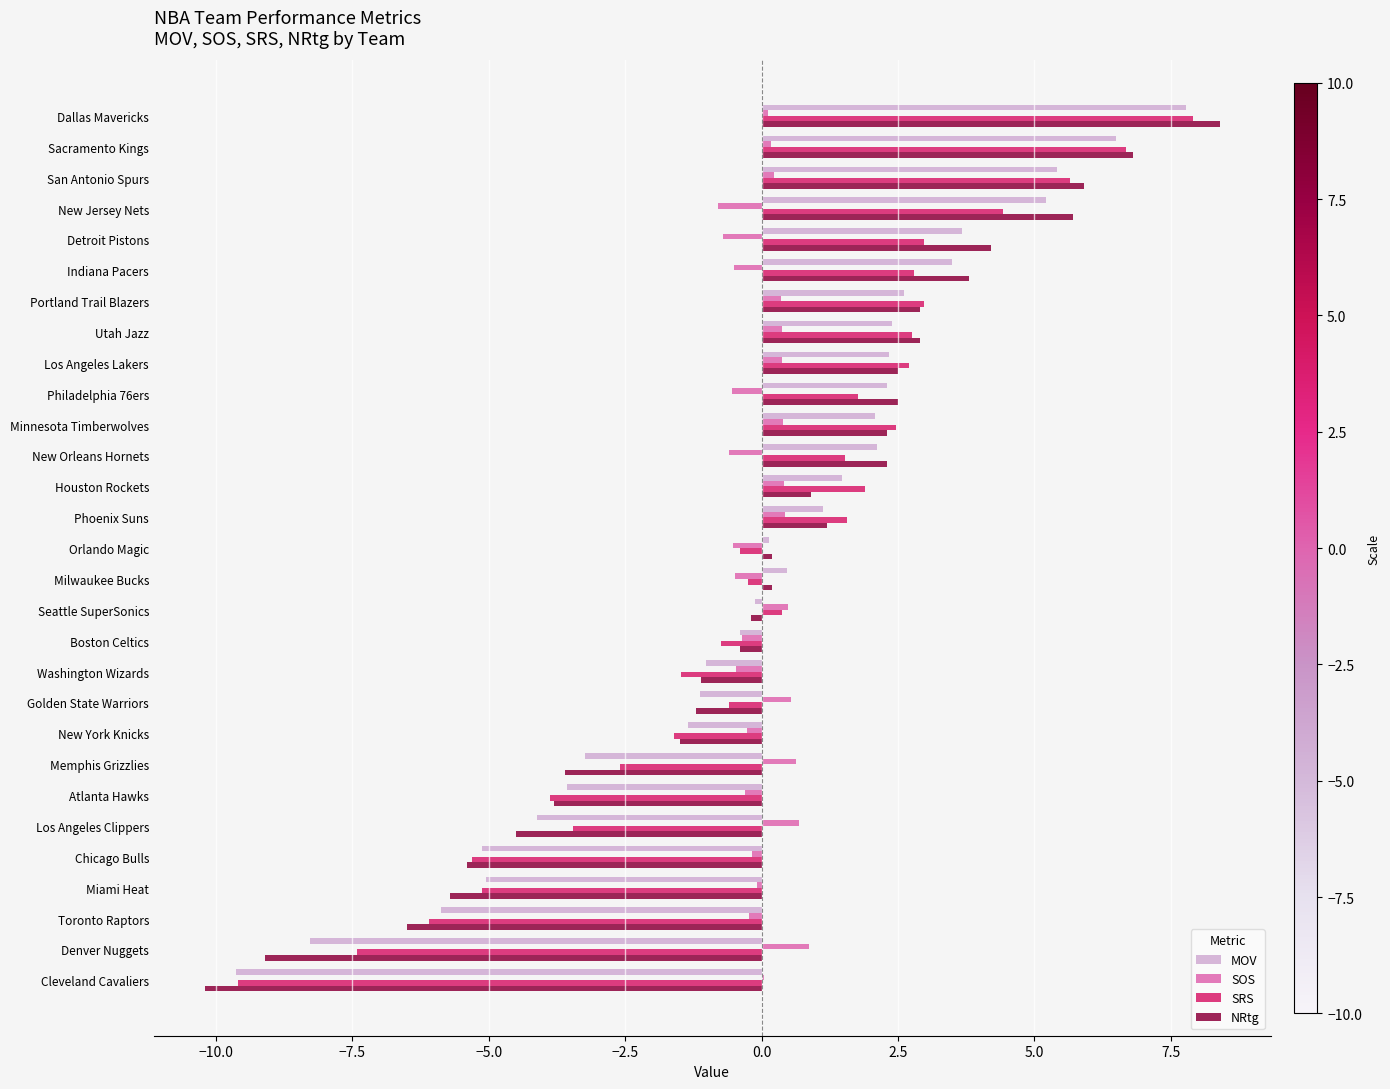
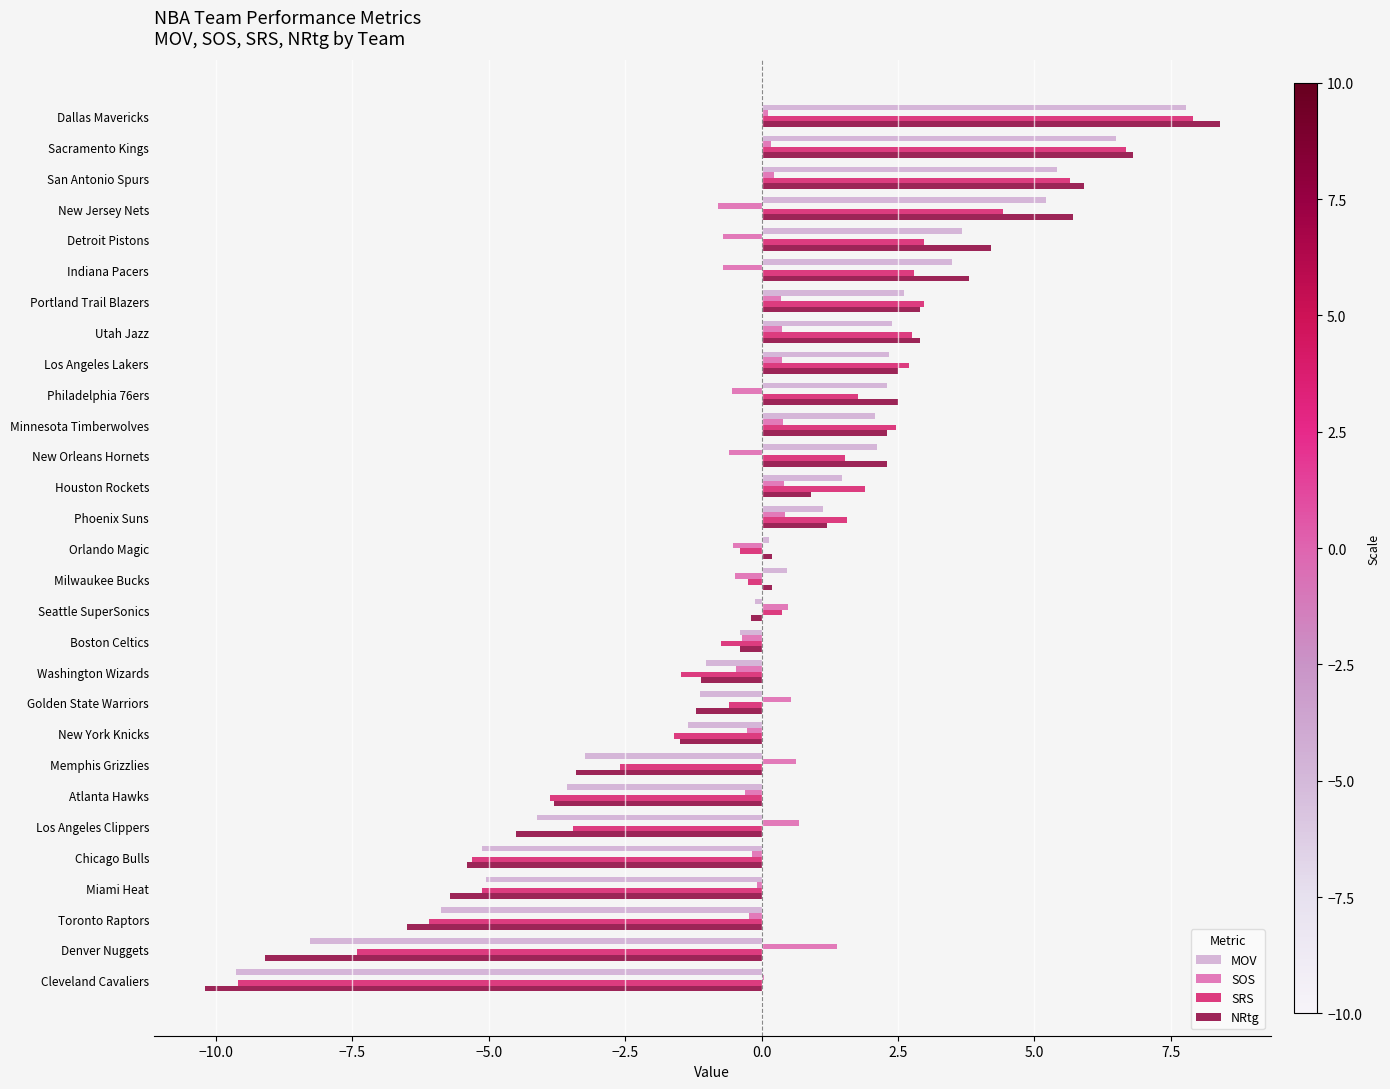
  {
    "MOV": {
      "Dallas Mavericks": 7.8,
      "Sacramento Kings": 6.5,
      "San Antonio Spurs": 5.4,
      "New Jersey Nets": 5.2,
      "Detroit Pistons": 3.7,
      "Indiana Pacers": 3.5,
      "Portland Trail Blazers": 2.6,
      "Utah Jazz": 2.4,
      "Los Angeles Lakers": 2.3,
      "Philadelphia 76ers": 2.3,
      "Minnesota Timberwolves": 2.1,
      "New Orleans Hornets": 2.1,
      "Houston Rockets": 1.5,
      "Phoenix Suns": 1.1,
      "Orlando Magic": 0.1,
      "Milwaukee Bucks": 0.5,
      "Seattle SuperSonics": -0.1,
      "Boston Celtics": -0.4,
      "Washington Wizards": -1.0,
      "Golden State Warriors": -1.1,
      "New York Knicks": -1.4,
      "Memphis Grizzlies": -3.2,
      "Atlanta Hawks": -3.6,
      "Los Angeles Clippers": -4.1,
      "Chicago Bulls": -5.1,
      "Miami Heat": -5.1,
      "Toronto Raptors": -5.9,
      "Denver Nuggets": -8.3,
      "Cleveland Cavaliers": -9.6
    },
    "SOS": {
      "Dallas Mavericks": 0.1,
      "Sacramento Kings": 0.2,
      "San Antonio Spurs": 0.2,
      "New Jersey Nets": -0.8,
      "Detroit Pistons": -0.7,
-     "Indiana Pacers": -0.5,
+     "Indiana Pacers": -0.7,
      "Portland Trail Blazers": 0.4,
      "Utah Jazz": 0.4,
      "Los Angeles Lakers": 0.4,
      "Philadelphia 76ers": -0.6,
      "Minnesota Timberwolves": 0.4,
      "New Orleans Hornets": -0.6,
      "Houston Rockets": 0.4,
      "Phoenix Suns": 0.4,
      "Orlando Magic": -0.5,
      "Milwaukee Bucks": -0.5,
      "Seattle SuperSonics": 0.5,
      "Boston Celtics": -0.4,
      "Washington Wizards": -0.5,
      "Golden State Warriors": 0.5,
      "New York Knicks": -0.3,
      "Memphis Grizzlies": 0.6,
      "Atlanta Hawks": -0.3,
      "Los Angeles Clippers": 0.7,
      "Chicago Bulls": -0.2,
      "Miami Heat": -0.1,
      "Toronto Raptors": -0.2,
-     "Denver Nuggets": 0.9
+     "Denver Nuggets": 1.4
    },
    "SRS": {
      "Dallas Mavericks": 7.9,
      "Sacramento Kings": 6.7,
      "San Antonio Spurs": 5.7,
      "New Jersey Nets": 4.4,
      "Detroit Pistons": 3.0,
      "Indiana Pacers": 2.8,
      "Portland Trail Blazers": 3.0,
      "Utah Jazz": 2.8,
      "Los Angeles Lakers": 2.7,
      "Philadelphia 76ers": 1.8,
      "Minnesota Timberwolves": 2.5,
      "New Orleans Hornets": 1.5,
      "Houston Rockets": 1.9,
      "Phoenix Suns": 1.6,
      "Orlando Magic": -0.4,
      "Milwaukee Bucks": -0.2,
      "Seattle SuperSonics": 0.4,
      "Boston Celtics": -0.8,
      "Washington Wizards": -1.5,
      "Golden State Warriors": -0.6,
      "New York Knicks": -1.6,
      "Memphis Grizzlies": -2.6,
      "Atlanta Hawks": -3.9,
      "Los Angeles Clippers": -3.5,
      "Chicago Bulls": -5.3,
      "Miami Heat": -5.1,
      "Toronto Raptors": -6.1,
      "Denver Nuggets": -7.4,
      "Cleveland Cavaliers": -9.6
    },
    "NRtg": {
      "Dallas Mavericks": 8.4,
      "Sacramento Kings": 6.8,
      "San Antonio Spurs": 5.9,
      "New Jersey Nets": 5.7,
      "Detroit Pistons": 4.2,
      "Indiana Pacers": 3.8,
      "Portland Trail Blazers": 2.9,
      "Utah Jazz": 2.9,
      "Los Angeles Lakers": 2.5,
      "Philadelphia 76ers": 2.5,
      "Minnesota Timberwolves": 2.3,
      "New Orleans Hornets": 2.3,
      "Houston Rockets": 0.9,
      "Phoenix Suns": 1.2,
      "Orlando Magic": 0.2,
      "Milwaukee Bucks": 0.2,
      "Seattle SuperSonics": -0.2,
      "Boston Celtics": -0.4,
      "Washington Wizards": -1.1,
      "Golden State Warriors": -1.2,
      "New York Knicks": -1.5,
-     "Memphis Grizzlies": -3.6,
+     "Memphis Grizzlies": -3.4,
      "Atlanta Hawks": -3.8,
      "Los Angeles Clippers": -4.5,
      "Chicago Bulls": -5.4,
      "Miami Heat": -5.7,
      "Toronto Raptors": -6.5,
      "Denver Nuggets": -9.1,
      "Cleveland Cavaliers": -10.2
    }
  }
